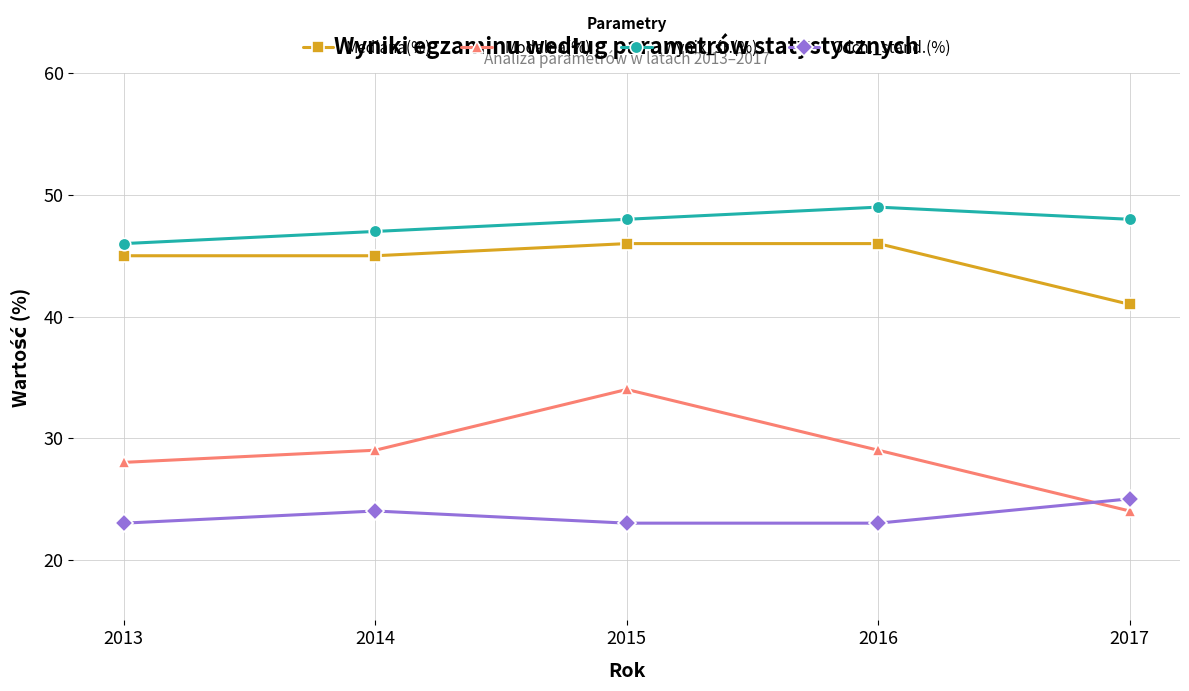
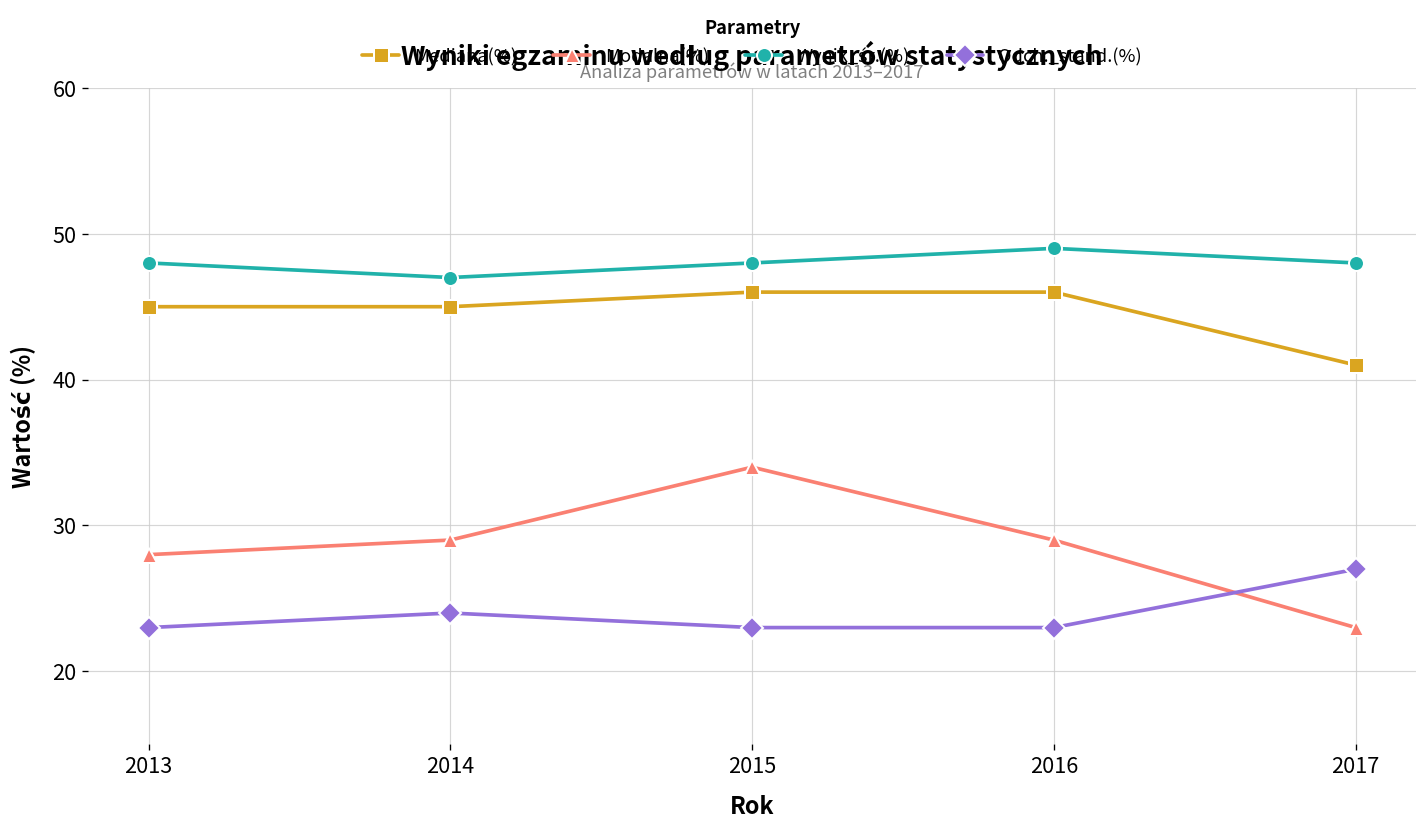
  {
    "Mediana(%)": {
      "2013": 45,
      "2014": 45,
      "2015": 46,
      "2016": 46,
      "2017": 41
    },
    "Modalna(%)": {
      "2013": 28,
      "2014": 29,
      "2015": 34,
      "2016": 29,
-     "2017": 24
+     "2017": 23
    },
    "Wynik_śr.(%)": {
-     "2013": 46,
+     "2013": 48,
      "2014": 47,
      "2015": 48,
      "2016": 49,
      "2017": 48
    },
    "Odch._stand.(%)": {
      "2013": 23,
      "2014": 24,
      "2015": 23,
      "2016": 23,
-     "2017": 25
+     "2017": 27
    }
  }
